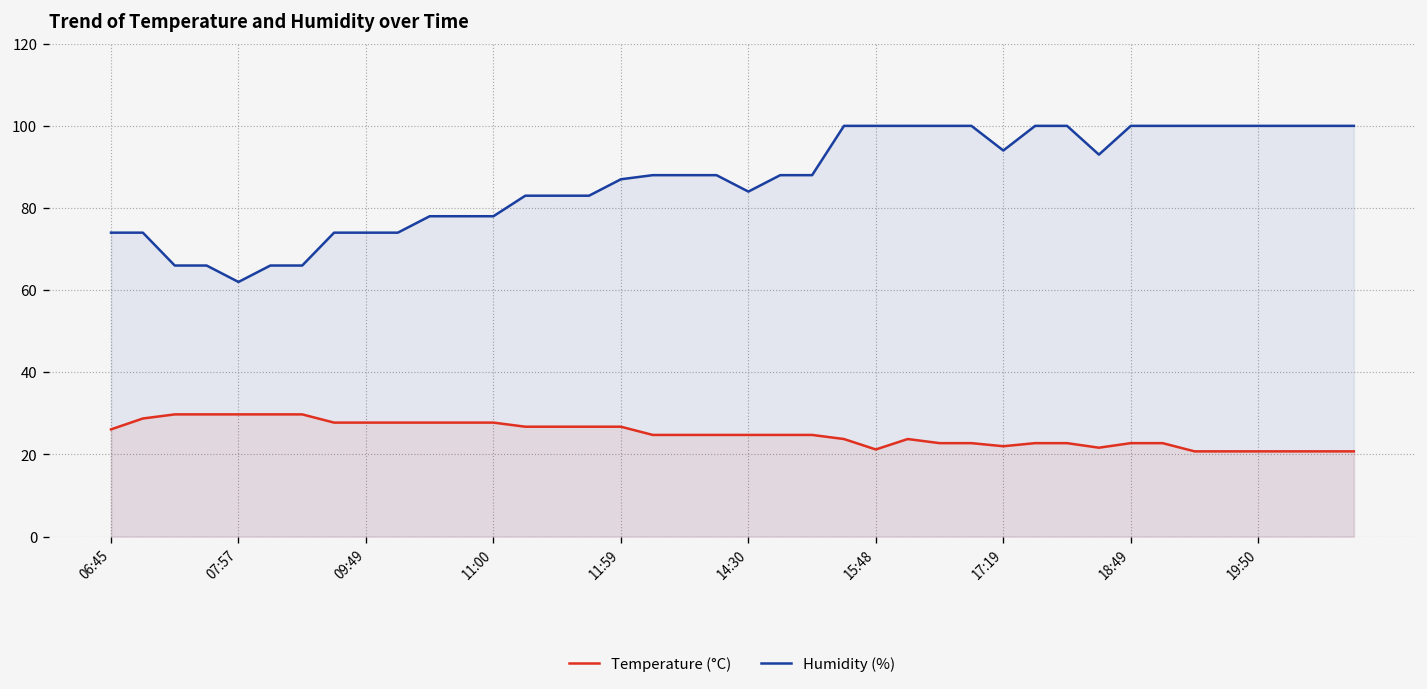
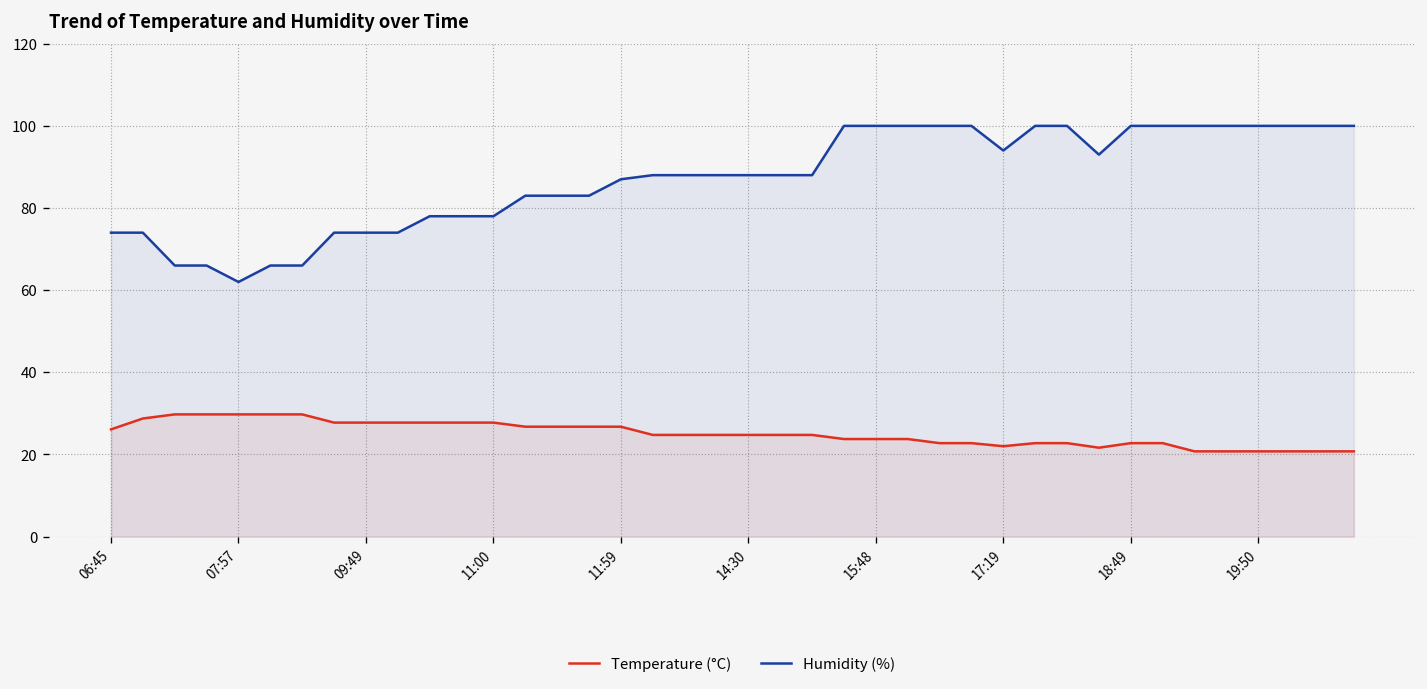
  {
    "Temperature (°C)": {
      "06:45": 26,
      "07:57": 30,
      "09:49": 28,
      "11:00": 28,
      "11:59": 27,
      "14:30": 25,
-     "15:48": 21,
+     "15:48": 24,
      "17:19": 22,
      "18:49": 23,
      "19:50": 21
    },
    "Humidity (%)": {
      "06:45": 74,
      "07:57": 62,
      "09:49": 74,
      "11:00": 78,
      "11:59": 87,
-     "14:30": 84,
+     "14:30": 88,
      "15:48": 100,
      "17:19": 94,
      "18:49": 100,
      "19:50": 100
    }
  }
